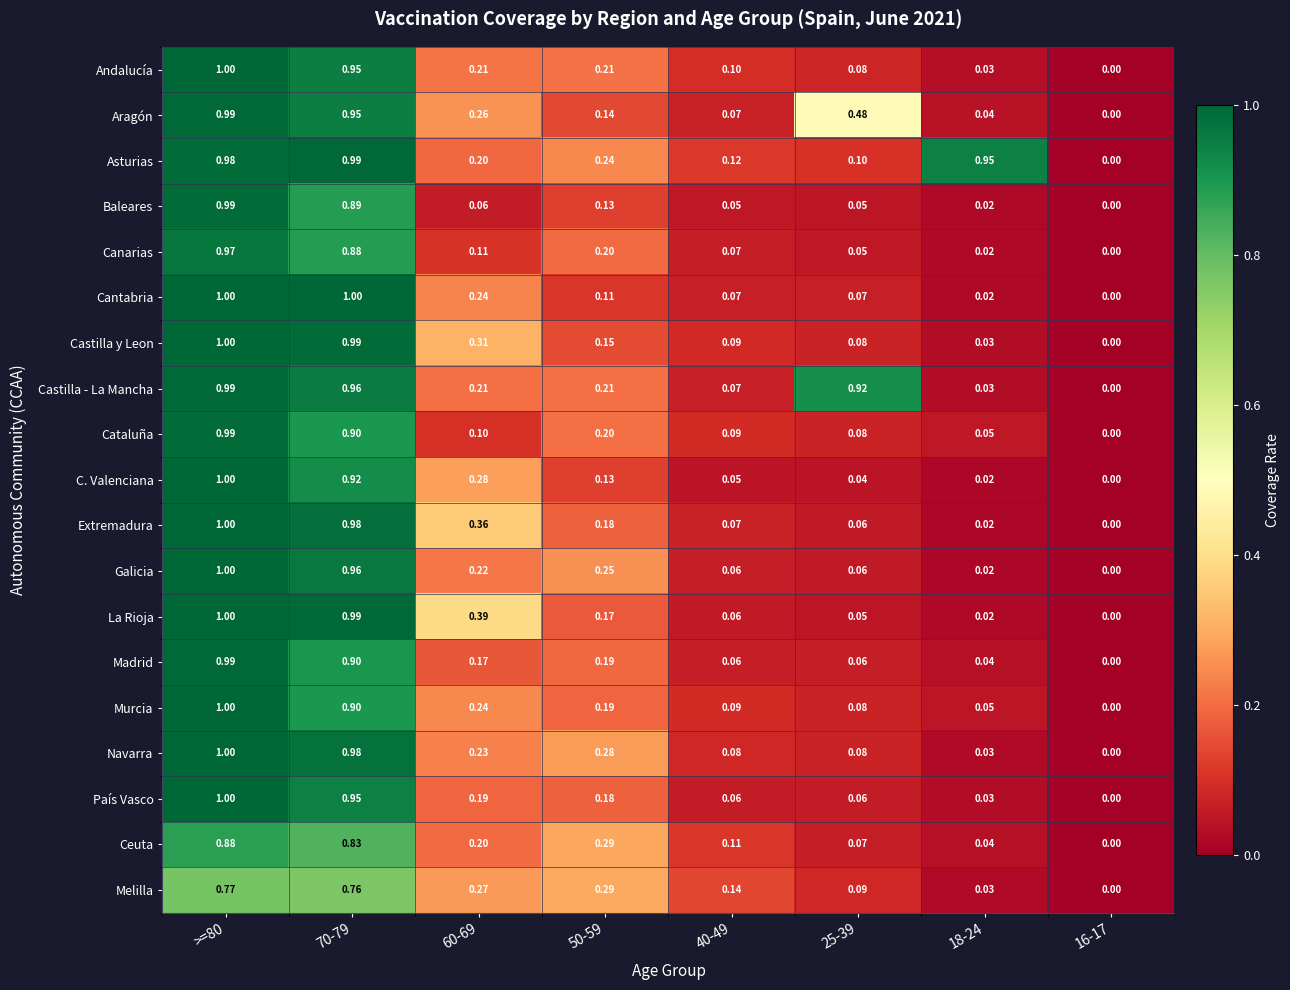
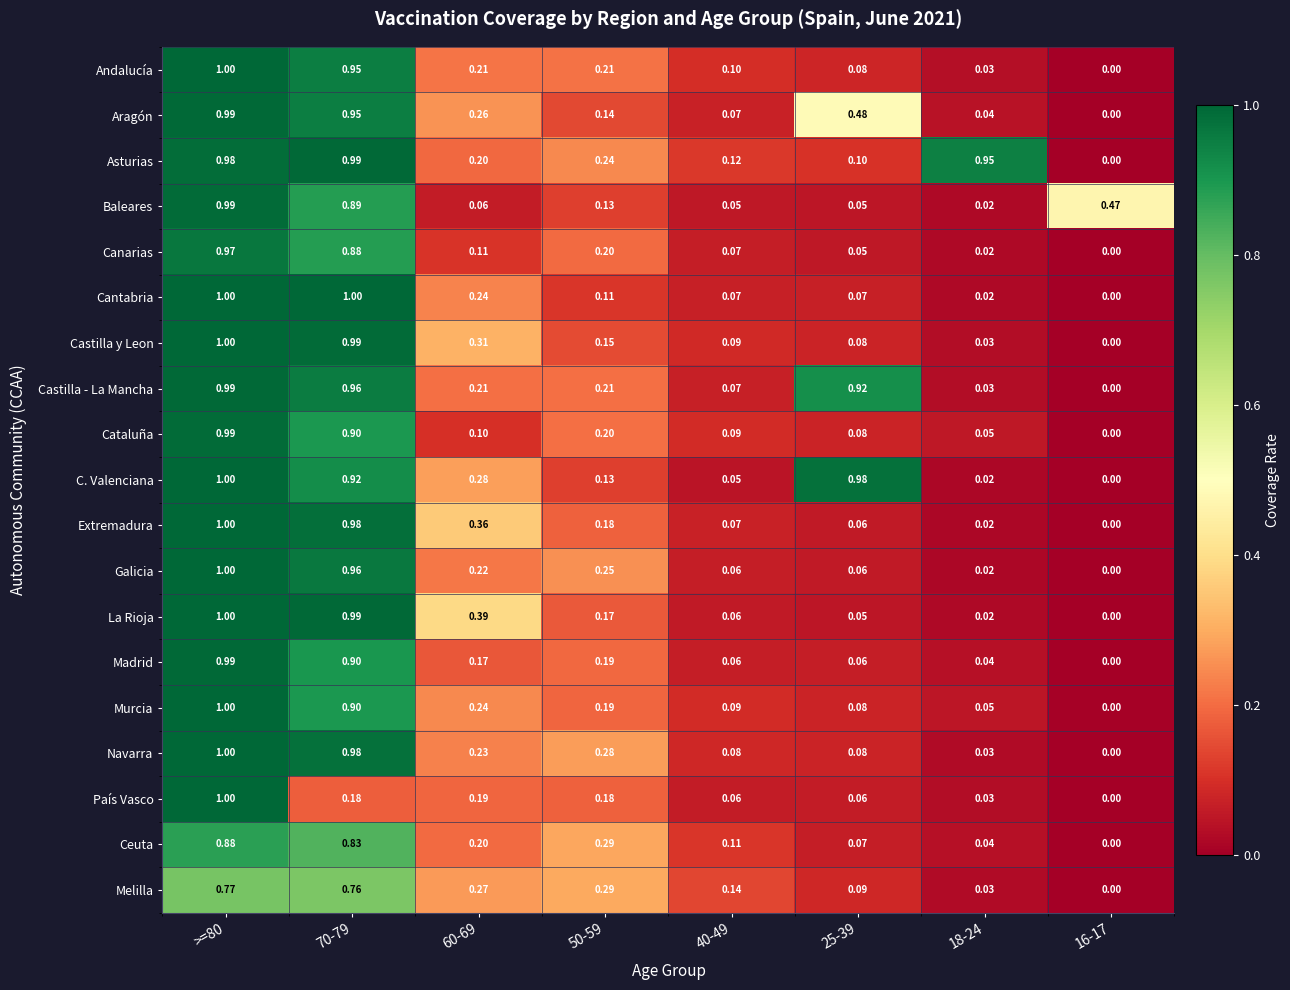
  {
    "Andalucía": {
      ">=80": 1.00,
      "70-79": 0.95,
      "60-69": 0.21,
      "50-59": 0.21,
      "40-49": 0.10,
      "25-39": 0.08,
      "18-24": 0.03,
      "16-17": 0.00
    },
    "Aragón": {
      ">=80": 0.99,
      "70-79": 0.95,
      "60-69": 0.26,
      "50-59": 0.14,
      "40-49": 0.07,
      "25-39": 0.48,
      "18-24": 0.04,
      "16-17": 0.00
    },
    "Asturias": {
      ">=80": 0.98,
      "70-79": 0.99,
      "60-69": 0.20,
      "50-59": 0.24,
      "40-49": 0.12,
      "25-39": 0.10,
      "18-24": 0.95,
      "16-17": 0.00
    },
    "Baleares": {
      ">=80": 0.99,
      "70-79": 0.89,
      "60-69": 0.06,
      "50-59": 0.13,
      "40-49": 0.05,
      "25-39": 0.05,
      "18-24": 0.02,
-     "16-17": 0.00
+     "16-17": 0.47
    },
    "Canarias": {
      ">=80": 0.97,
      "70-79": 0.88,
      "60-69": 0.11,
      "50-59": 0.20,
      "40-49": 0.07,
      "25-39": 0.05,
      "18-24": 0.02,
      "16-17": 0.00
    },
    "Cantabria": {
      ">=80": 1.00,
      "70-79": 1.00,
      "60-69": 0.24,
      "50-59": 0.11,
      "40-49": 0.07,
      "25-39": 0.07,
      "18-24": 0.02,
      "16-17": 0.00
    },
    "Castilla y Leon": {
      ">=80": 1.00,
      "70-79": 0.99,
      "60-69": 0.31,
      "50-59": 0.15,
      "40-49": 0.09,
      "25-39": 0.08,
      "18-24": 0.03,
      "16-17": 0.00
    },
    "Castilla - La Mancha": {
      ">=80": 0.99,
      "70-79": 0.96,
      "60-69": 0.21,
      "50-59": 0.21,
      "40-49": 0.07,
      "25-39": 0.92,
      "18-24": 0.03,
      "16-17": 0.00
    },
    "Cataluña": {
      ">=80": 0.99,
      "70-79": 0.90,
      "60-69": 0.10,
      "50-59": 0.20,
      "40-49": 0.09,
      "25-39": 0.08,
      "18-24": 0.05,
      "16-17": 0.00
    },
    "C. Valenciana": {
      ">=80": 1.00,
      "70-79": 0.92,
      "60-69": 0.28,
      "50-59": 0.13,
      "40-49": 0.05,
-     "25-39": 0.04,
+     "25-39": 0.98,
      "18-24": 0.02,
      "16-17": 0.00
    },
    "Extremadura": {
      ">=80": 1.00,
      "70-79": 0.98,
      "60-69": 0.36,
      "50-59": 0.18,
      "40-49": 0.07,
      "25-39": 0.06,
      "18-24": 0.02,
      "16-17": 0.00
    },
    "Galicia": {
      ">=80": 1.00,
      "70-79": 0.96,
      "60-69": 0.22,
      "50-59": 0.25,
      "40-49": 0.06,
      "25-39": 0.06,
      "18-24": 0.02,
      "16-17": 0.00
    },
    "La Rioja": {
      ">=80": 1.00,
      "70-79": 0.99,
      "60-69": 0.39,
      "50-59": 0.17,
      "40-49": 0.06,
      "25-39": 0.05,
      "18-24": 0.02,
      "16-17": 0.00
    },
    "Madrid": {
      ">=80": 0.99,
      "70-79": 0.90,
      "60-69": 0.17,
      "50-59": 0.19,
      "40-49": 0.06,
      "25-39": 0.06,
      "18-24": 0.04,
      "16-17": 0.00
    },
    "Murcia": {
      ">=80": 1.00,
      "70-79": 0.90,
      "60-69": 0.24,
      "50-59": 0.19,
      "40-49": 0.09,
      "25-39": 0.08,
      "18-24": 0.05,
      "16-17": 0.00
    },
    "Navarra": {
      ">=80": 1.00,
      "70-79": 0.98,
      "60-69": 0.23,
      "50-59": 0.28,
      "40-49": 0.08,
      "25-39": 0.08,
      "18-24": 0.03,
      "16-17": 0.00
    },
    "País Vasco": {
      ">=80": 1.00,
-     "70-79": 0.95,
+     "70-79": 0.18,
      "60-69": 0.19,
      "50-59": 0.18,
      "40-49": 0.06,
      "25-39": 0.06,
      "18-24": 0.03,
      "16-17": 0.00
    },
    "Ceuta": {
      ">=80": 0.88,
      "70-79": 0.83,
      "60-69": 0.20,
      "50-59": 0.29,
      "40-49": 0.11,
      "25-39": 0.07,
      "18-24": 0.04,
      "16-17": 0.00
    },
    "Melilla": {
      ">=80": 0.77,
      "70-79": 0.76,
      "60-69": 0.27,
      "50-59": 0.29,
      "40-49": 0.14,
      "25-39": 0.09,
      "18-24": 0.03,
      "16-17": 0.00
    }
  }
